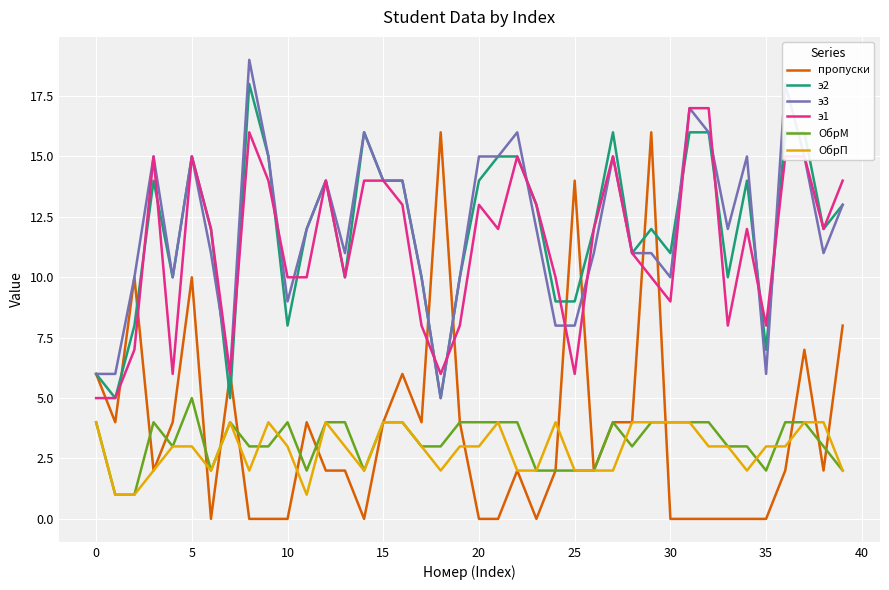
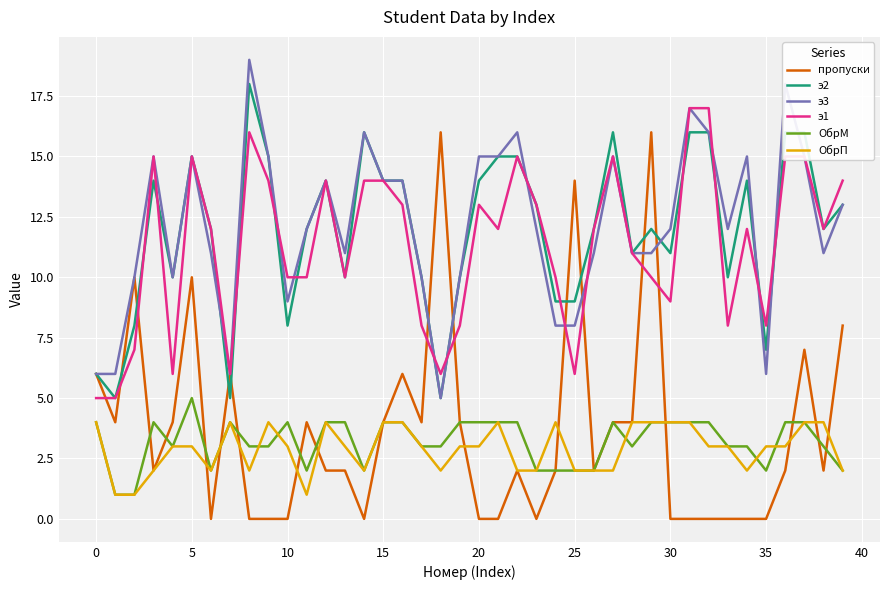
  {
    "пропуски": {
      "5": 10,
      "10": 0,
      "20": 0,
      "25": 14,
      "30": 0,
      "35": 0
    },
    "э2": {
      "10": 8,
      "20": 14,
      "25": 9,
      "30": 11,
      "35": 7
    },
    "э3": {
      "10": 9,
      "20": 15,
      "25": 8,
-     "30": 10,
+     "30": 12,
      "35": 6
    },
    "э1": {
      "0": 5,
      "10": 10,
      "20": 13,
      "25": 6,
      "30": 9,
      "35": 8
    },
    "ОбрМ": {
      "5": 5,
      "10": 4,
      "20": 4,
      "35": 2
    },
    "ОбрП": {
      "5": 3,
      "10": 3,
      "20": 3,
      "35": 3
    }
  }
